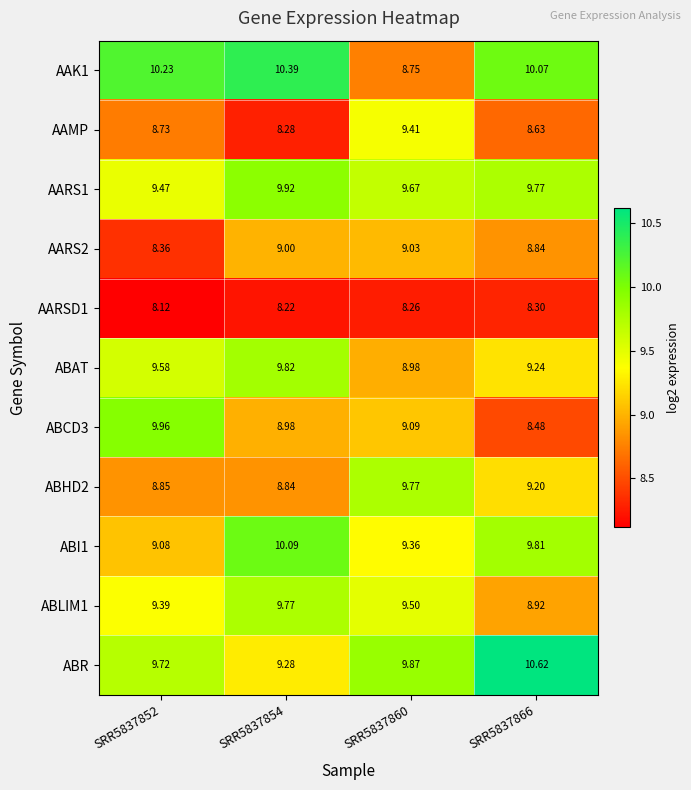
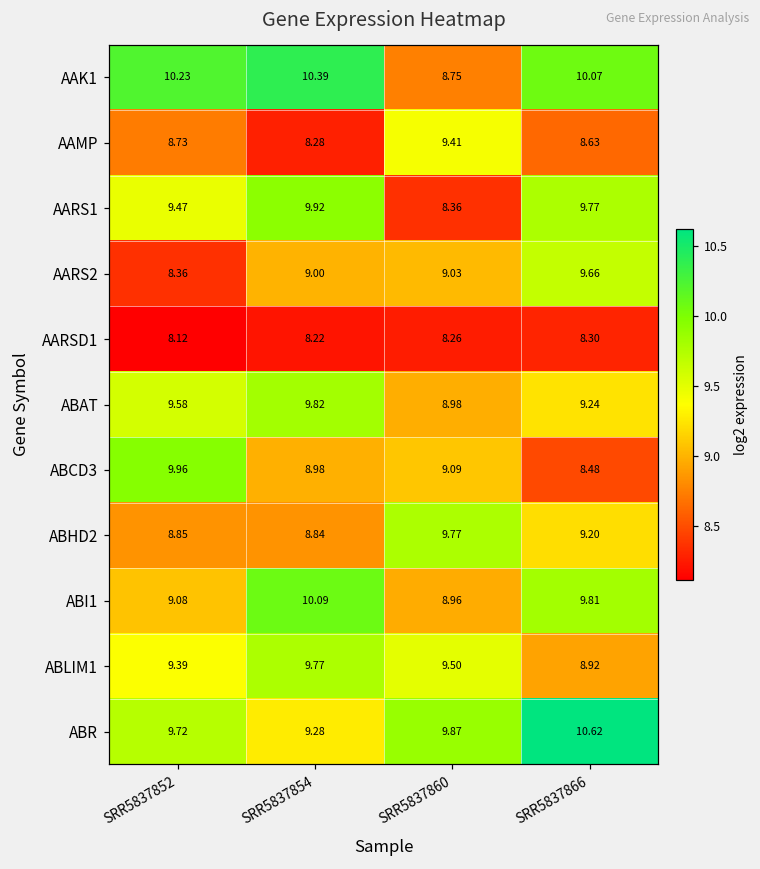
  {
    "AAK1": {
      "SRR5837852": 10.23,
      "SRR5837854": 10.39,
      "SRR5837860": 8.75,
      "SRR5837866": 10.07
    },
    "AAMP": {
      "SRR5837852": 8.73,
      "SRR5837854": 8.28,
      "SRR5837860": 9.41,
      "SRR5837866": 8.63
    },
    "AARS1": {
      "SRR5837852": 9.47,
      "SRR5837854": 9.92,
-     "SRR5837860": 9.67,
+     "SRR5837860": 8.36,
      "SRR5837866": 9.77
    },
    "AARS2": {
      "SRR5837852": 8.36,
      "SRR5837854": 9.00,
      "SRR5837860": 9.03,
-     "SRR5837866": 8.84
+     "SRR5837866": 9.66
    },
    "AARSD1": {
      "SRR5837852": 8.12,
      "SRR5837854": 8.22,
      "SRR5837860": 8.26,
      "SRR5837866": 8.30
    },
    "ABAT": {
      "SRR5837852": 9.58,
      "SRR5837854": 9.82,
      "SRR5837860": 8.98,
      "SRR5837866": 9.24
    },
    "ABCD3": {
      "SRR5837852": 9.96,
      "SRR5837854": 8.98,
      "SRR5837860": 9.09,
      "SRR5837866": 8.48
    },
    "ABHD2": {
      "SRR5837852": 8.85,
      "SRR5837854": 8.84,
      "SRR5837860": 9.77,
      "SRR5837866": 9.20
    },
    "ABI1": {
      "SRR5837852": 9.08,
      "SRR5837854": 10.09,
-     "SRR5837860": 9.36,
+     "SRR5837860": 8.96,
      "SRR5837866": 9.81
    },
    "ABLIM1": {
      "SRR5837852": 9.39,
      "SRR5837854": 9.77,
      "SRR5837860": 9.50,
      "SRR5837866": 8.92
    },
    "ABR": {
      "SRR5837852": 9.72,
      "SRR5837854": 9.28,
      "SRR5837860": 9.87,
      "SRR5837866": 10.62
    }
  }
